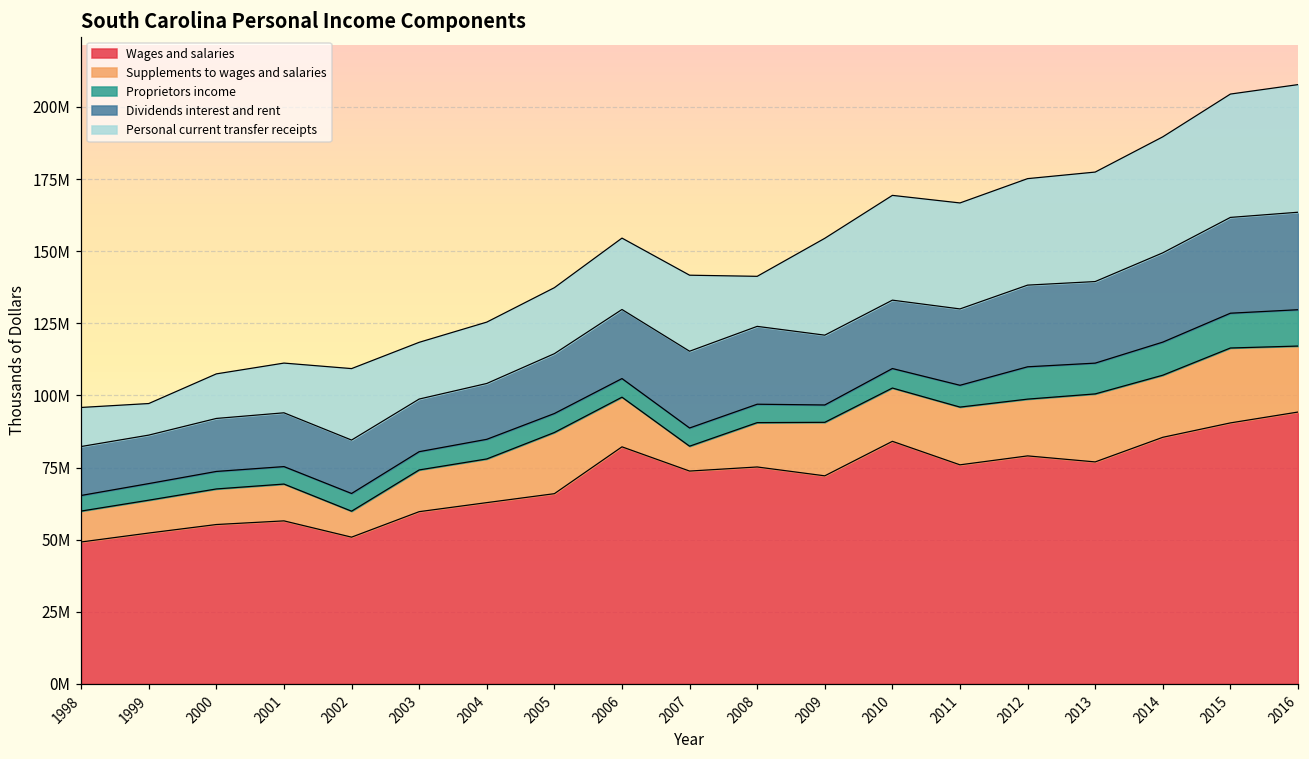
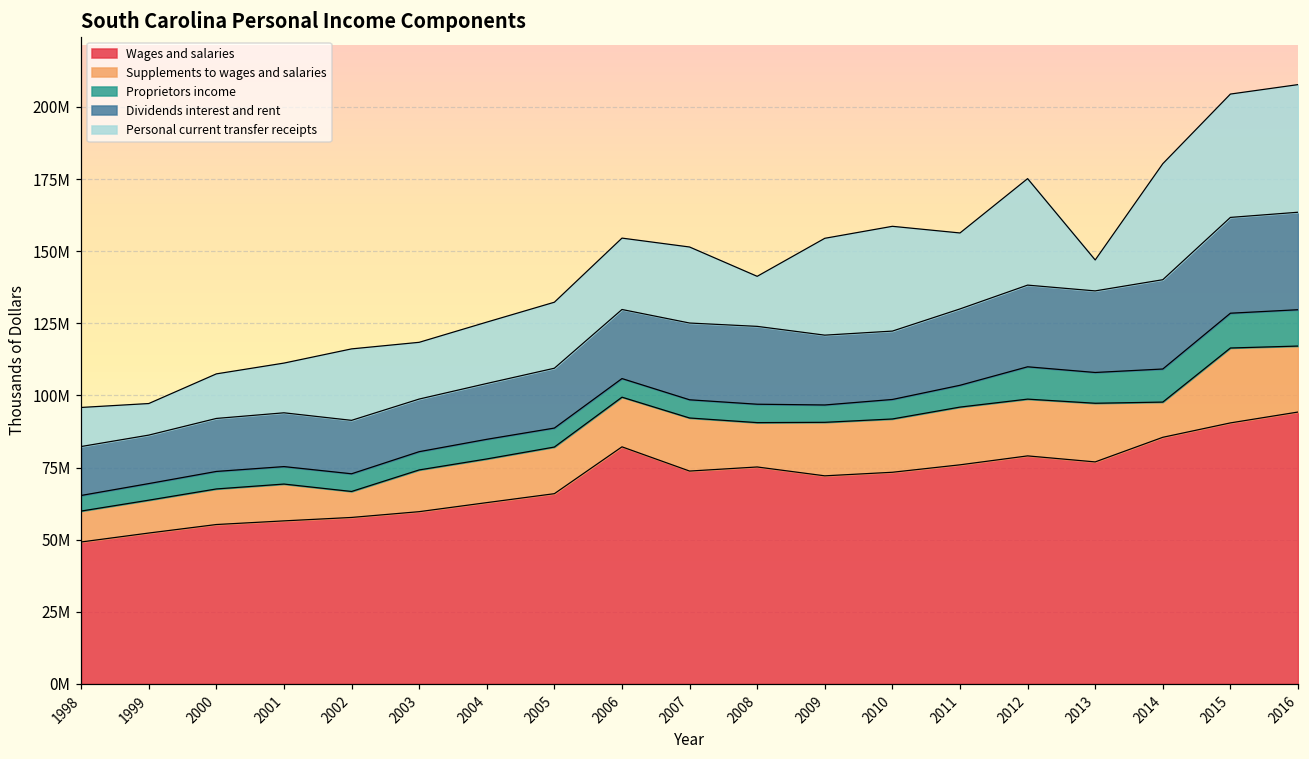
  {
    "Wages and salaries": {
      "1998": 49000000,
      "1999": 52000000,
      "2000": 55000000,
      "2001": 57000000,
-     "2002": 51000000,
+     "2002": 58000000,
      "2003": 60000000,
      "2004": 63000000,
      "2005": 66000000,
      "2006": 82000000,
      "2007": 74000000,
      "2008": 75000000,
      "2009": 72000000,
-     "2010": 84000000,
+     "2010": 73000000,
      "2011": 76000000,
      "2012": 79000000,
      "2013": 77000000,
      "2014": 85000000,
      "2015": 90000000,
      "2016": 94000000
    },
    "Supplements to wages and salaries": {
      "1998": 11000000,
      "1999": 11000000,
      "2000": 12000000,
      "2001": 13000000,
      "2002": 9000000,
      "2003": 14000000,
      "2004": 15000000,
-     "2005": 21000000,
+     "2005": 16000000,
      "2006": 17000000,
-     "2007": 9000000,
+     "2007": 18000000,
      "2008": 15000000,
      "2009": 19000000,
      "2010": 18000000,
      "2011": 20000000,
      "2012": 20000000,
-     "2013": 24000000,
-     "2014": 22000000,
+     "2013": 20000000,
+     "2014": 12000000,
      "2015": 26000000,
      "2016": 23000000
    },
    "Personal current transfer receipts": {
      "1998": 14000000,
      "1999": 11000000,
      "2000": 15000000,
      "2001": 17000000,
      "2002": 25000000,
      "2003": 20000000,
      "2004": 21000000,
      "2005": 23000000,
      "2006": 25000000,
      "2007": 26000000,
      "2008": 17000000,
      "2009": 34000000,
      "2010": 36000000,
-     "2011": 37000000,
+     "2011": 26000000,
      "2012": 37000000,
-     "2013": 38000000,
+     "2013": 11000000,
      "2014": 40000000,
      "2015": 43000000,
      "2016": 44000000
    }
  }
